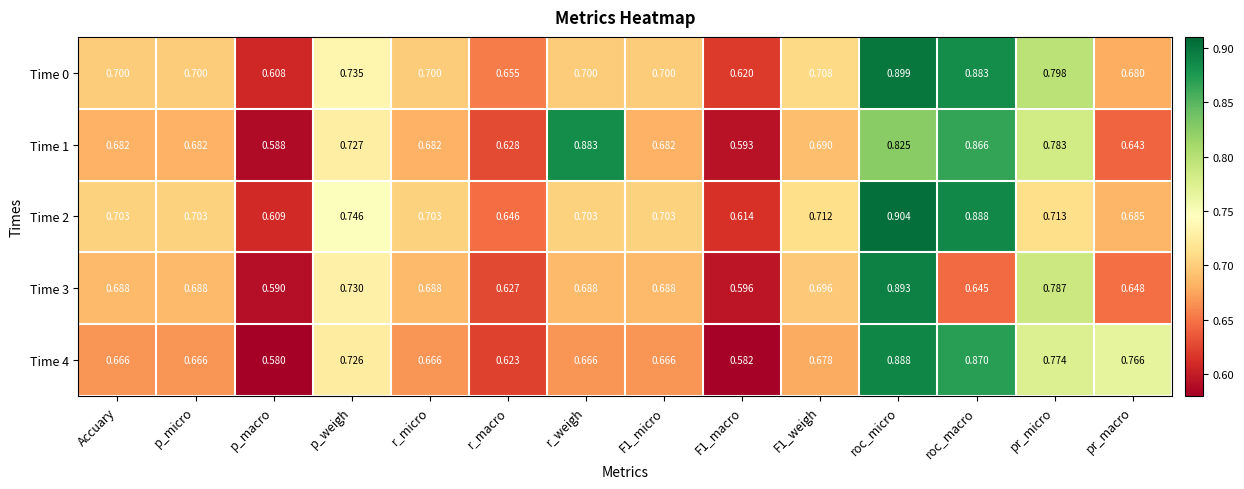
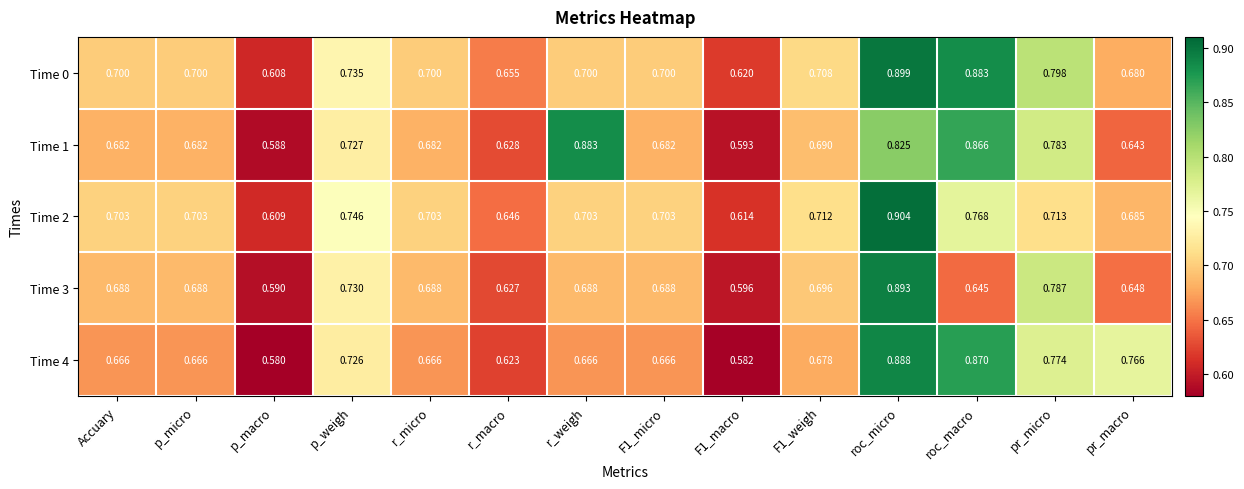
  {
    "Time 0": {
      "Accuary": 0.700,
      "p_micro": 0.700,
      "p_macro": 0.608,
      "p_weigh": 0.735,
      "r_micro": 0.700,
      "r_macro": 0.655,
      "r_weigh": 0.700,
      "F1_micro": 0.700,
      "F1_macro": 0.620,
      "F1_weigh": 0.708,
      "roc_micro": 0.899,
      "roc_macro": 0.883,
      "pr_micro": 0.798,
      "pr_macro": 0.680
    },
    "Time 1": {
      "Accuary": 0.682,
      "p_micro": 0.682,
      "p_macro": 0.588,
      "p_weigh": 0.727,
      "r_micro": 0.682,
      "r_macro": 0.628,
      "r_weigh": 0.883,
      "F1_micro": 0.682,
      "F1_macro": 0.593,
      "F1_weigh": 0.690,
      "roc_micro": 0.825,
      "roc_macro": 0.866,
      "pr_micro": 0.783,
      "pr_macro": 0.643
    },
    "Time 2": {
      "Accuary": 0.703,
      "p_micro": 0.703,
      "p_macro": 0.609,
      "p_weigh": 0.746,
      "r_micro": 0.703,
      "r_macro": 0.646,
      "r_weigh": 0.703,
      "F1_micro": 0.703,
      "F1_macro": 0.614,
      "F1_weigh": 0.712,
      "roc_micro": 0.904,
-     "roc_macro": 0.888,
+     "roc_macro": 0.768,
      "pr_micro": 0.713,
      "pr_macro": 0.685
    },
    "Time 3": {
      "Accuary": 0.688,
      "p_micro": 0.688,
      "p_macro": 0.590,
      "p_weigh": 0.730,
      "r_micro": 0.688,
      "r_macro": 0.627,
      "r_weigh": 0.688,
      "F1_micro": 0.688,
      "F1_macro": 0.596,
      "F1_weigh": 0.696,
      "roc_micro": 0.893,
      "roc_macro": 0.645,
      "pr_micro": 0.787,
      "pr_macro": 0.648
    },
    "Time 4": {
      "Accuary": 0.666,
      "p_micro": 0.666,
      "p_macro": 0.580,
      "p_weigh": 0.726,
      "r_micro": 0.666,
      "r_macro": 0.623,
      "r_weigh": 0.666,
      "F1_micro": 0.666,
      "F1_macro": 0.582,
      "F1_weigh": 0.678,
      "roc_micro": 0.888,
      "roc_macro": 0.870,
      "pr_micro": 0.774,
      "pr_macro": 0.766
    }
  }
